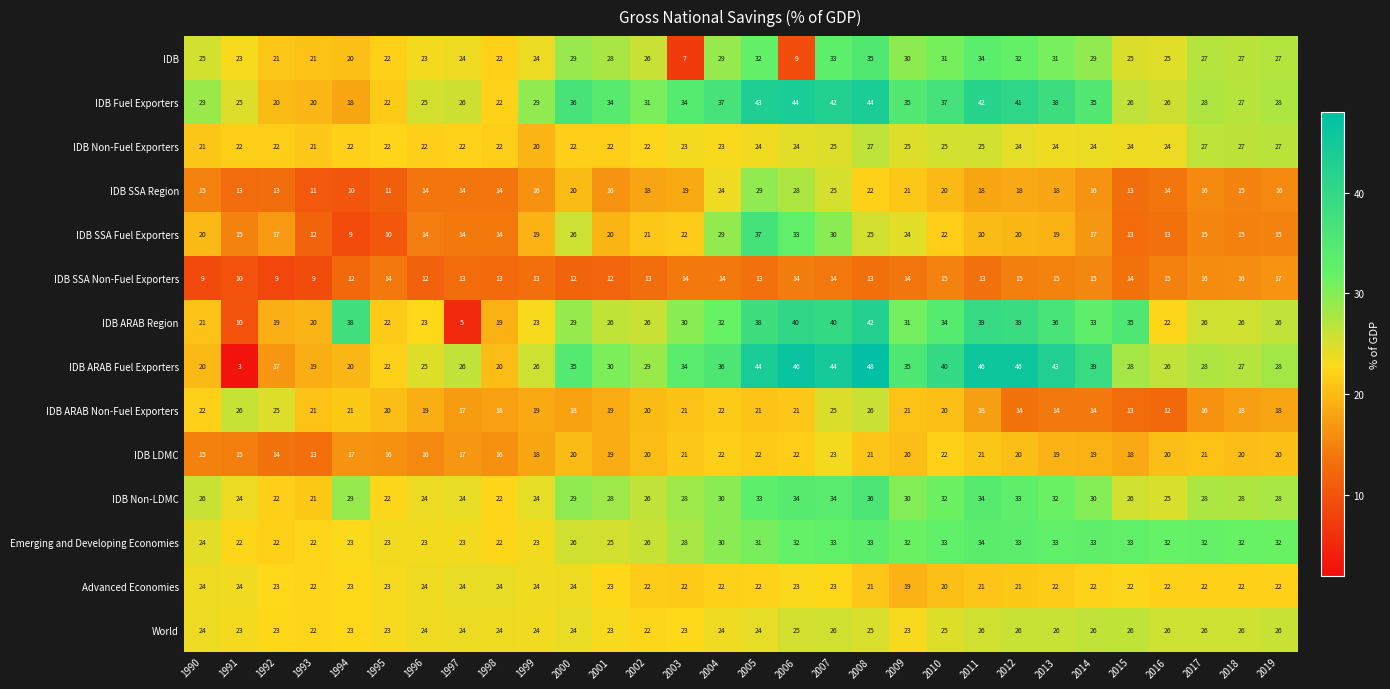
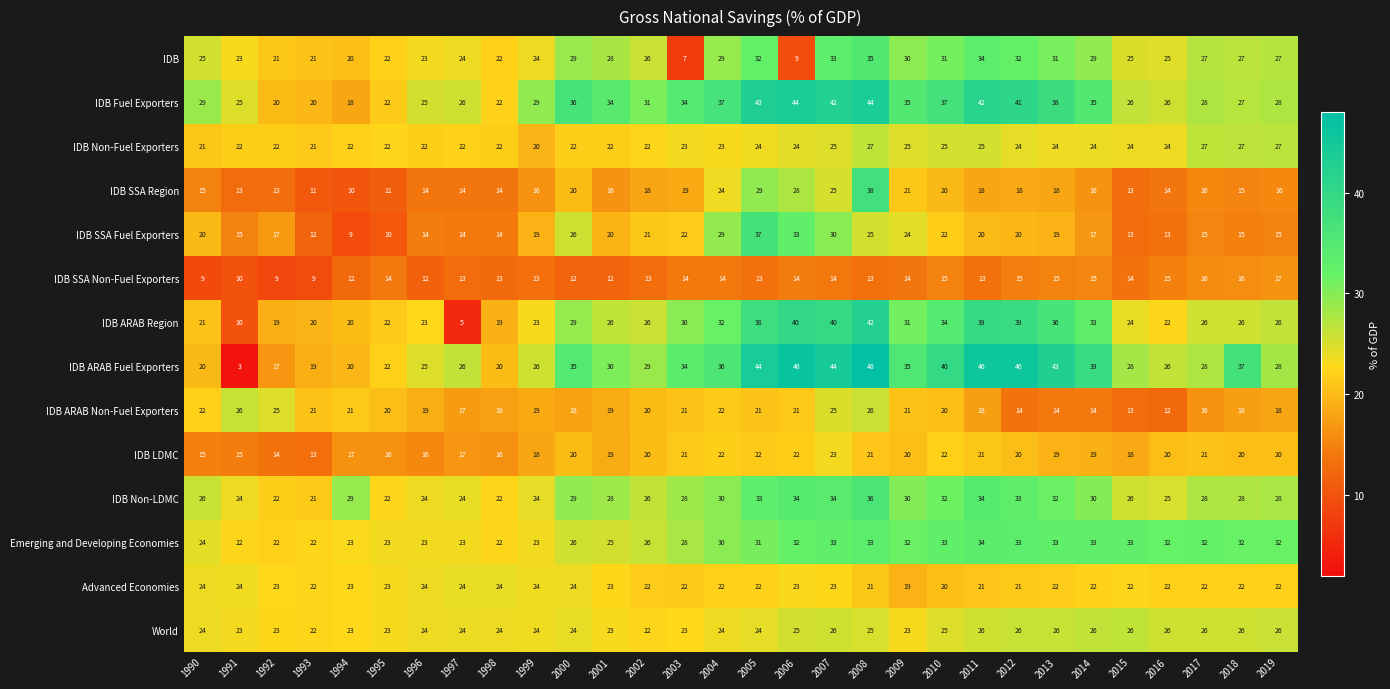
  {
    "IDB SSA Region": {
      "1990": 15,
      "1991": 13,
      "1992": 13,
      "1993": 11,
      "1994": 10,
      "1995": 11,
      "1996": 14,
      "1997": 14,
      "1998": 14,
      "1999": 16,
      "2000": 20,
      "2001": 16,
      "2002": 18,
      "2003": 19,
      "2004": 24,
      "2005": 29,
      "2006": 28,
      "2007": 25,
-     "2008": 22,
+     "2008": 38,
      "2009": 21,
      "2010": 20,
      "2011": 18,
      "2012": 18,
      "2013": 18,
      "2014": 16,
      "2015": 13,
      "2016": 14,
      "2017": 16,
      "2018": 15,
      "2019": 16
    },
    "IDB ARAB Region": {
      "1990": 21,
      "1991": 10,
      "1992": 19,
      "1993": 20,
-     "1994": 38,
+     "1994": 20,
      "1995": 22,
      "1996": 23,
      "1997": 5,
      "1998": 19,
      "1999": 23,
      "2000": 29,
      "2001": 26,
      "2002": 26,
      "2003": 30,
      "2004": 32,
      "2005": 38,
      "2006": 40,
      "2007": 40,
      "2008": 42,
      "2009": 31,
      "2010": 34,
      "2011": 39,
      "2012": 39,
      "2013": 36,
      "2014": 33,
-     "2015": 35,
+     "2015": 24,
      "2016": 22,
      "2017": 26,
      "2018": 26,
      "2019": 26
    },
    "IDB ARAB Fuel Exporters": {
      "1990": 20,
      "1991": 3,
      "1992": 17,
      "1993": 19,
      "1994": 20,
      "1995": 22,
      "1996": 25,
      "1997": 26,
      "1998": 20,
      "1999": 26,
      "2000": 35,
      "2001": 30,
      "2002": 29,
      "2003": 34,
      "2004": 36,
      "2005": 44,
      "2006": 46,
      "2007": 44,
      "2008": 48,
      "2009": 35,
      "2010": 40,
      "2011": 46,
      "2012": 46,
      "2013": 43,
      "2014": 39,
      "2015": 28,
      "2016": 26,
      "2017": 28,
-     "2018": 27,
+     "2018": 37,
      "2019": 28
    }
  }
